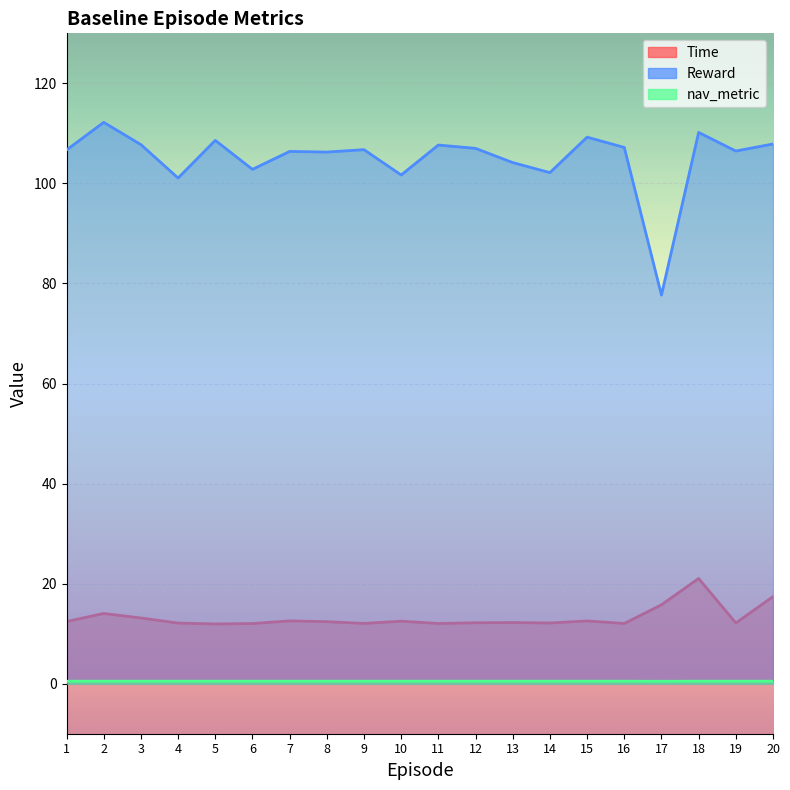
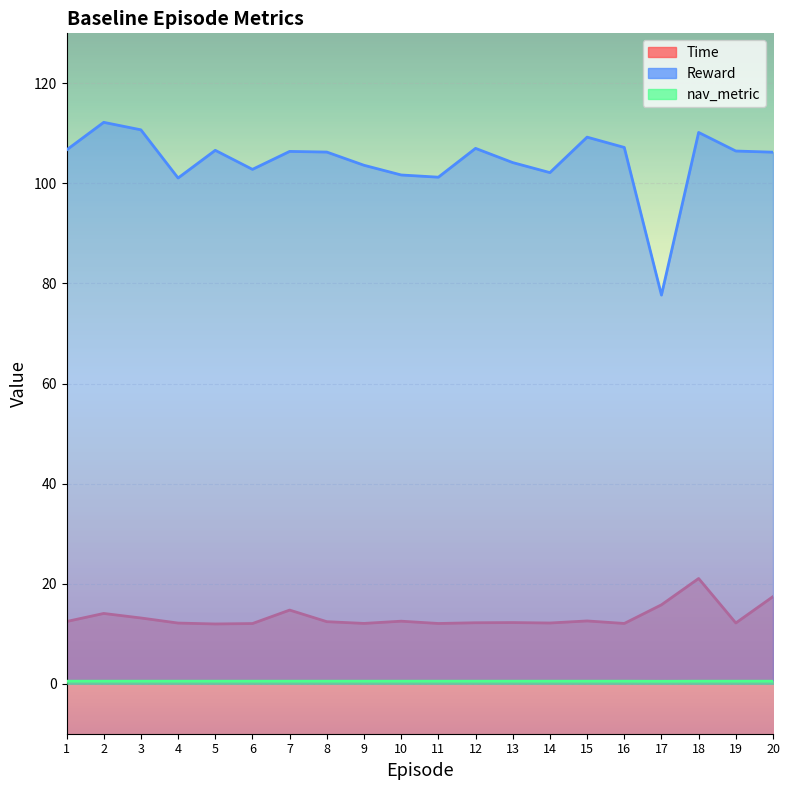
  {
    "Time": {
      "1": 12,
      "2": 14,
      "3": 13,
      "4": 12,
      "5": 12,
      "6": 12,
-     "7": 13,
+     "7": 15,
      "8": 12,
      "9": 12,
      "10": 12,
      "11": 12,
      "12": 12,
      "13": 12,
      "14": 12,
      "15": 13,
      "16": 12,
      "17": 16,
      "18": 21,
      "19": 12,
      "20": 17
    },
    "Reward": {
      "1": 107,
      "2": 112,
-     "3": 108,
+     "3": 111,
      "4": 101,
-     "5": 109,
+     "5": 107,
      "6": 103,
      "7": 106,
      "8": 106,
-     "9": 107,
+     "9": 104,
      "10": 102,
-     "11": 108,
+     "11": 101,
      "12": 107,
      "13": 104,
      "14": 102,
      "15": 109,
      "16": 107,
      "17": 78,
      "18": 110,
      "19": 106,
-     "20": 108
+     "20": 106
    },
    "nav_metric": {
      "1": 1,
      "2": 1,
      "3": 1,
      "4": 1,
      "5": 1,
      "6": 1,
      "7": 1,
      "8": 1,
      "9": 1,
      "10": 1,
      "11": 1,
      "12": 1,
      "13": 1,
      "14": 1,
      "15": 1,
      "16": 1,
      "17": 0,
      "18": 1,
      "19": 1,
      "20": 1
    }
  }
